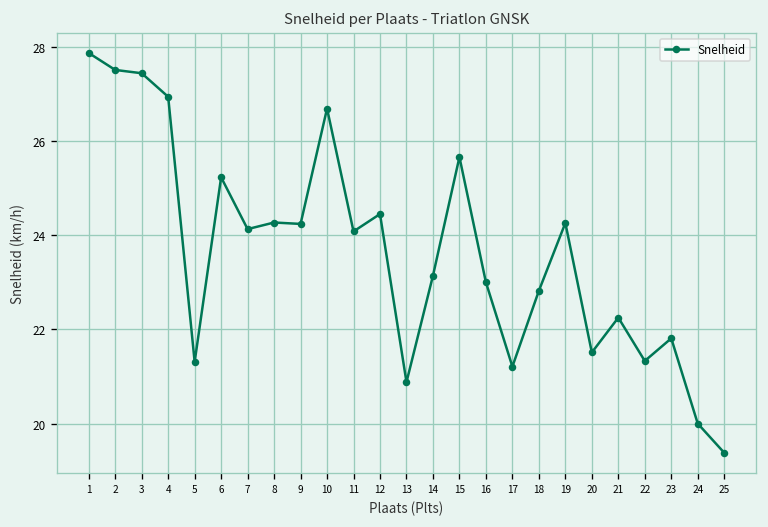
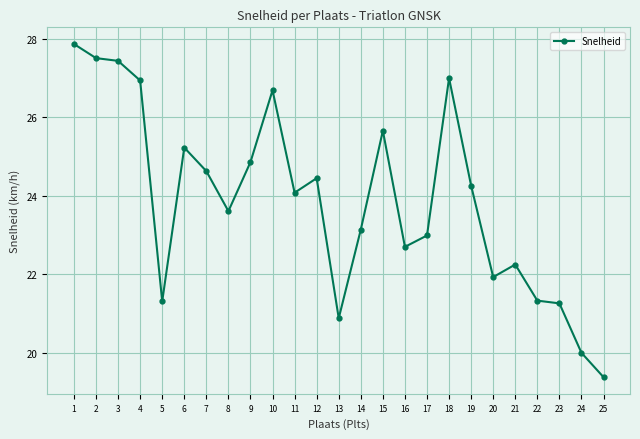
  {
    "1": 27.9,
    "2": 27.5,
    "3": 27.4,
    "4": 26.9,
    "5": 21.3,
    "6": 25.2,
-   "7": 24.1,
-   "8": 24.3,
-   "9": 24.2,
+   "7": 24.6,
+   "8": 23.6,
+   "9": 24.9,
    "10": 26.7,
    "11": 24.1,
    "12": 24.5,
    "13": 20.9,
    "14": 23.1,
    "15": 25.7,
-   "16": 23.0,
-   "17": 21.2,
-   "18": 22.8,
+   "16": 22.7,
+   "17": 23.0,
+   "18": 27.0,
    "19": 24.3,
-   "20": 21.5,
+   "20": 21.9,
    "21": 22.3,
    "22": 21.3,
-   "23": 21.8,
+   "23": 21.3,
    "24": 20.0,
    "25": 19.4
  }
